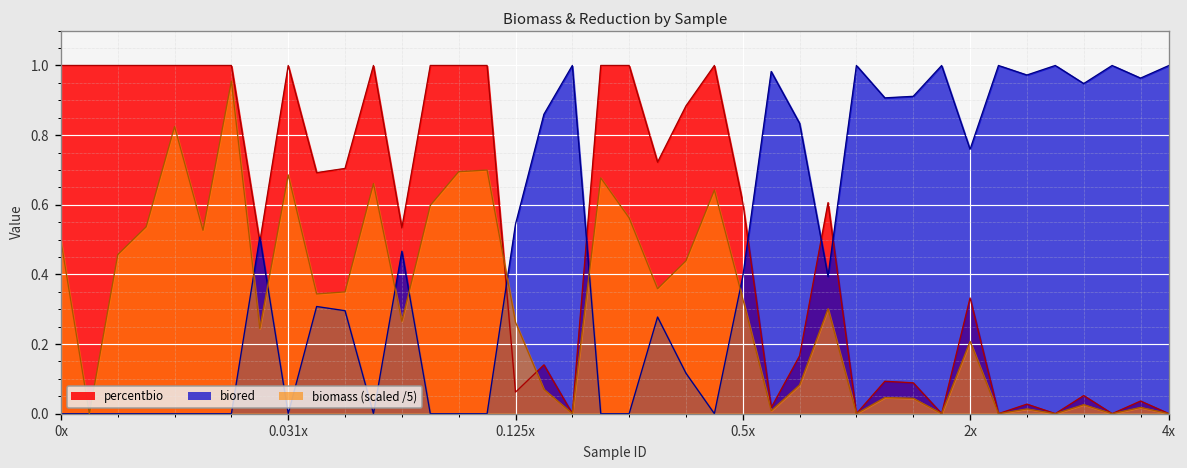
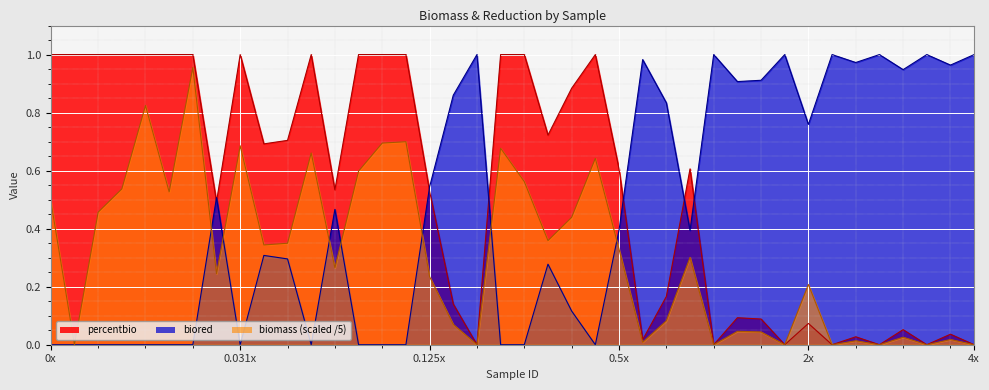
  {
    "percentbio": {
      "0x": 1.00,
      "0.031x": 1.00,
-     "0.125x": 0.06,
+     "0.125x": 0.53,
      "0.5x": 0.61,
-     "2x": 0.33
+     "2x": 0.07
    },
    "biored": {
      "0x": 0.00,
      "0.031x": 0.00,
      "0.125x": 0.54,
      "0.5x": 0.39,
      "2x": 0.76,
      "4x": 1.00
    },
    "biomass (scaled /5)": {
      "0x": 0.50,
      "0.031x": 0.69,
-     "0.125x": 0.26,
+     "0.125x": 0.23,
      "0.5x": 0.33,
      "2x": 0.21
    }
  }
